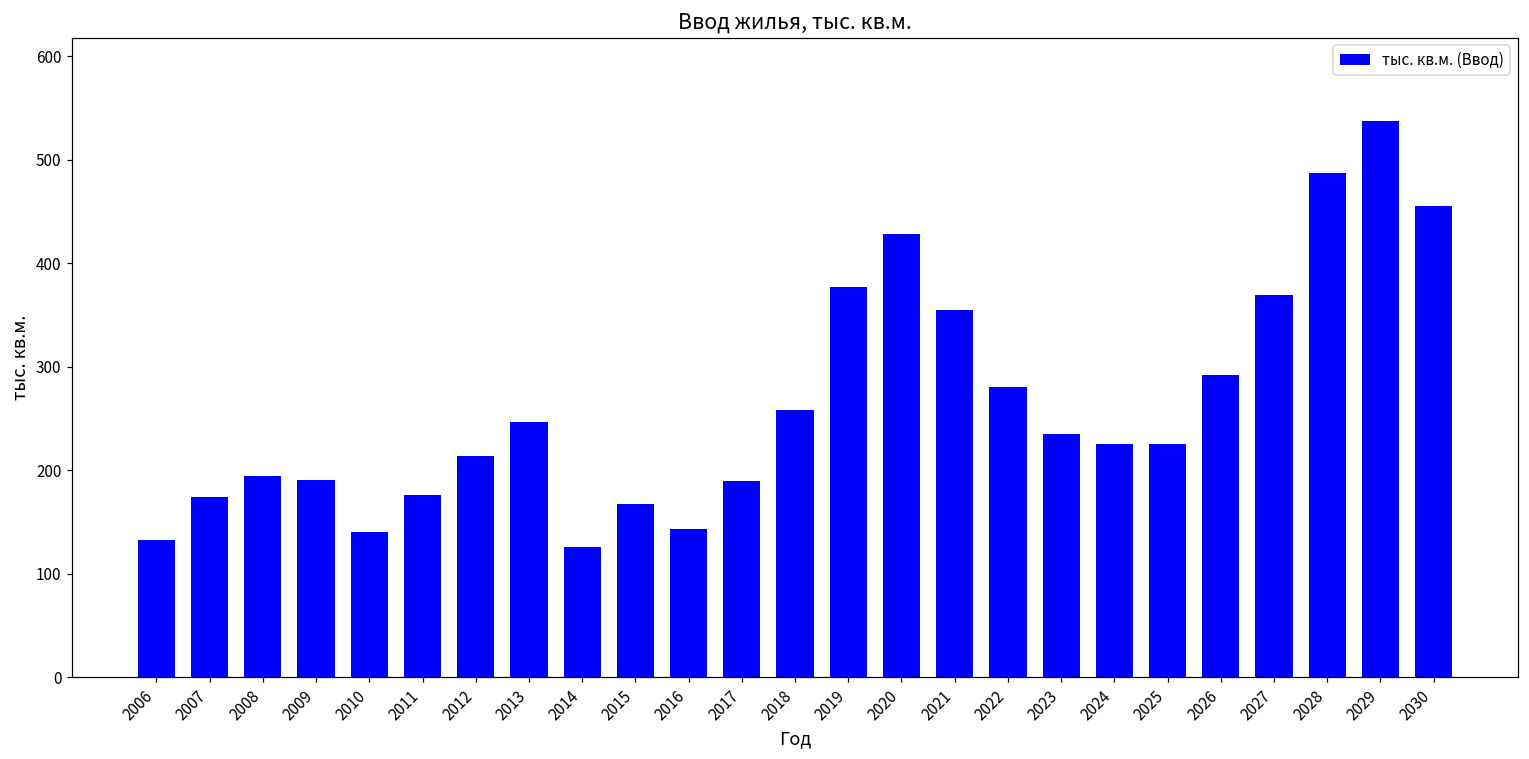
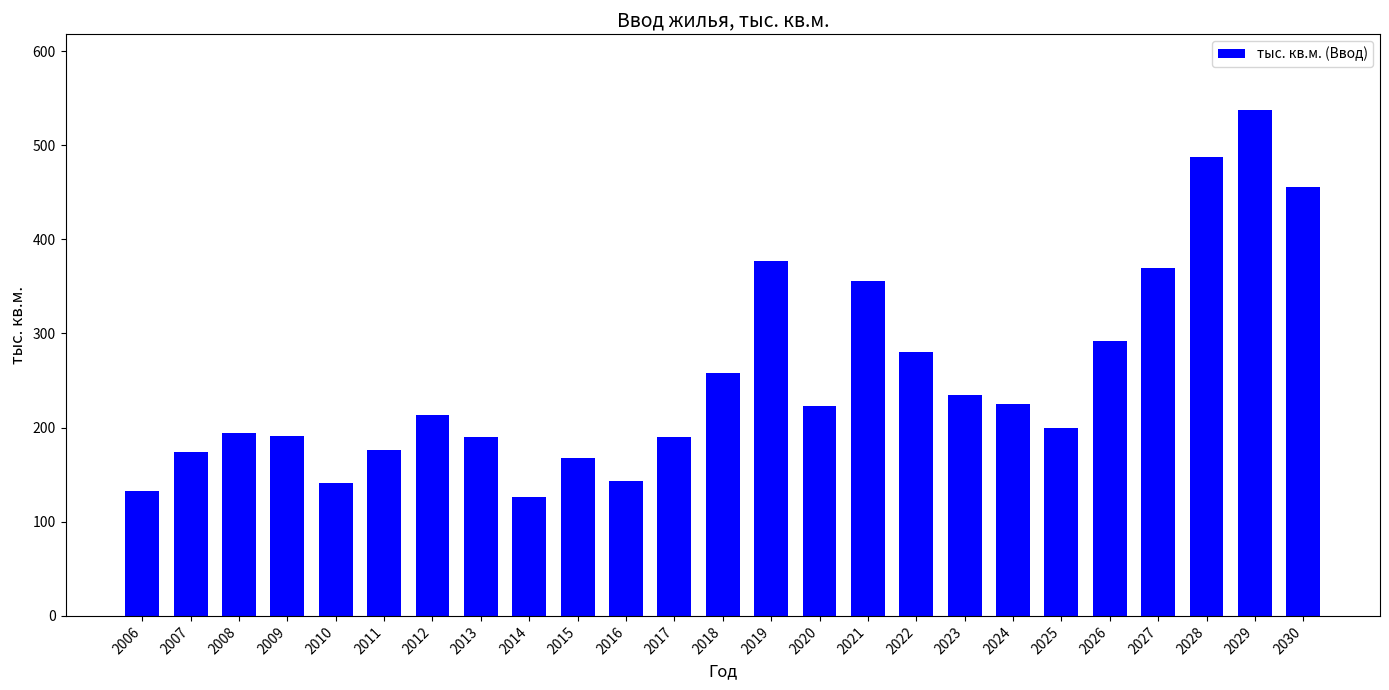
  {
    "2006": 130,
    "2007": 170,
    "2008": 190,
    "2009": 190,
    "2010": 140,
    "2011": 180,
    "2012": 210,
-   "2013": 250,
+   "2013": 190,
    "2014": 130,
    "2015": 170,
    "2016": 140,
    "2017": 190,
    "2018": 260,
    "2019": 380,
-   "2020": 430,
+   "2020": 220,
    "2021": 360,
    "2022": 280,
    "2023": 240,
    "2024": 230,
-   "2025": 230,
+   "2025": 200,
    "2026": 290,
    "2027": 370,
    "2028": 490,
    "2029": 540,
    "2030": 460
  }
